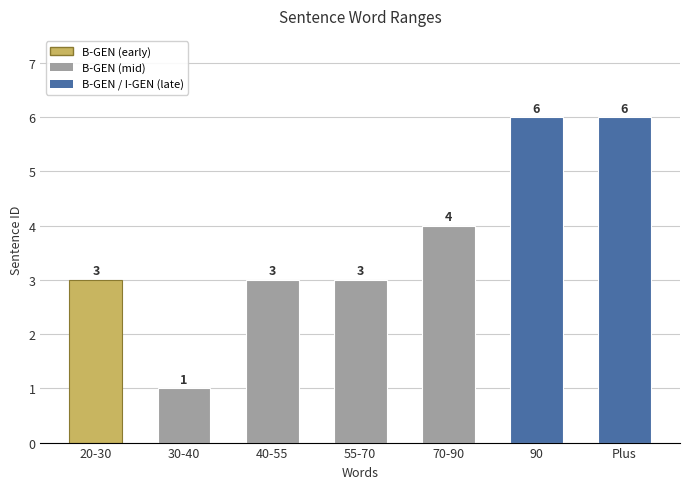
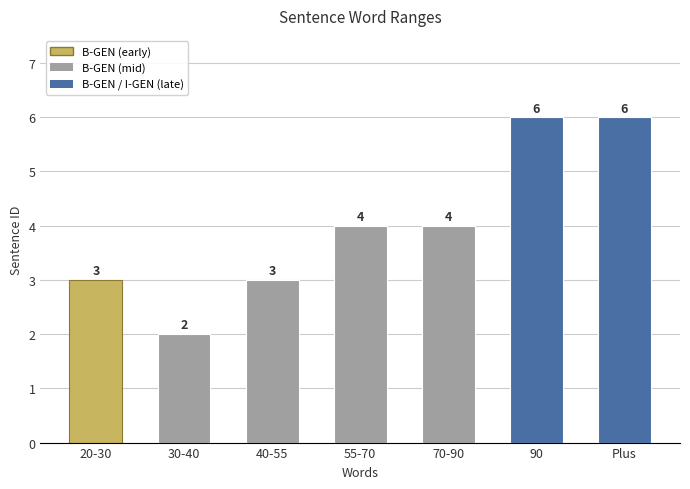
  {
    "20-30": 3,
-   "30-40": 1,
+   "30-40": 2,
    "40-55": 3,
-   "55-70": 3,
+   "55-70": 4,
    "70-90": 4,
    "90": 6,
    "Plus": 6
  }
